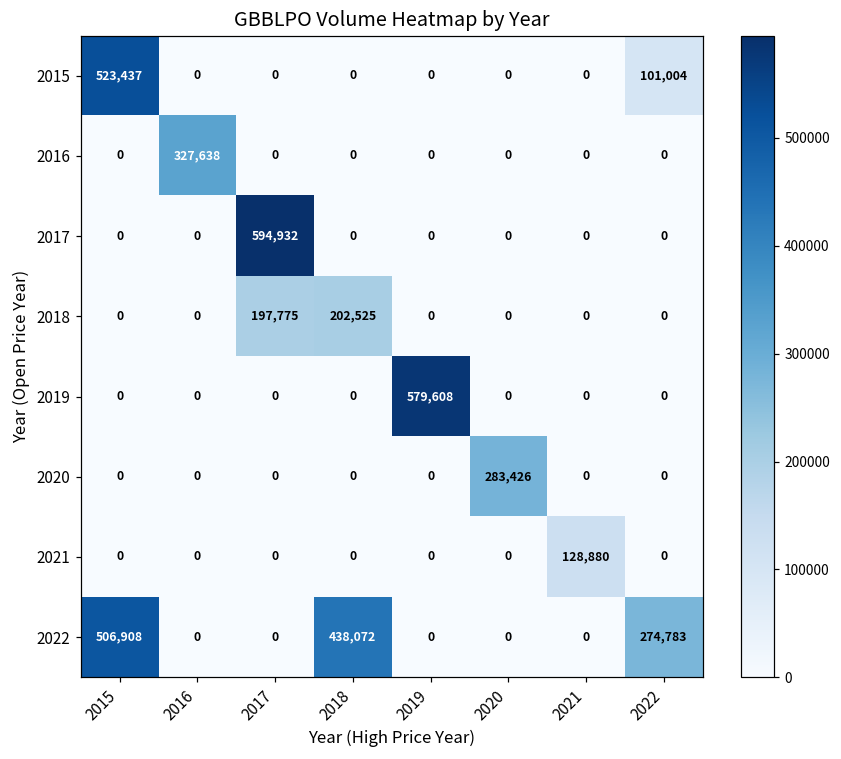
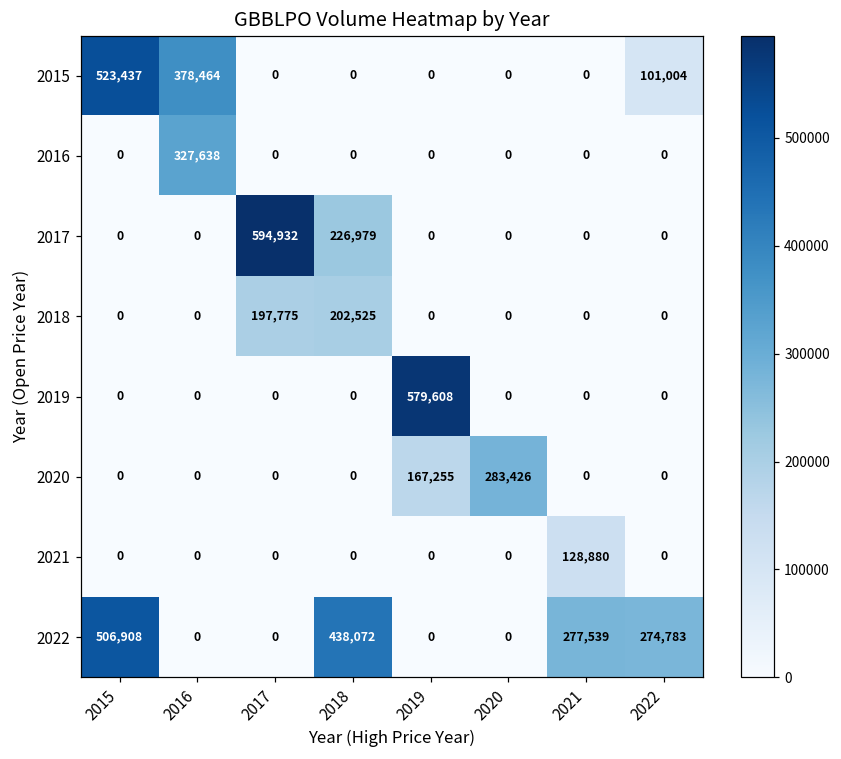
  {
    "2015": {
      "2015": "523,437",
-     "2016": "0",
+     "2016": "378,464",
      "2017": "0",
      "2018": "0",
      "2019": "0",
      "2020": "0",
      "2021": "0",
      "2022": "101,004"
    },
    "2016": {
      "2015": "0",
      "2016": "327,638",
      "2017": "0",
      "2018": "0",
      "2019": "0",
      "2020": "0",
      "2021": "0",
      "2022": "0"
    },
    "2017": {
      "2015": "0",
      "2016": "0",
      "2017": "594,932",
-     "2018": "0",
+     "2018": "226,979",
      "2019": "0",
      "2020": "0",
      "2021": "0",
      "2022": "0"
    },
    "2018": {
      "2015": "0",
      "2016": "0",
      "2017": "197,775",
      "2018": "202,525",
      "2019": "0",
      "2020": "0",
      "2021": "0",
      "2022": "0"
    },
    "2019": {
      "2015": "0",
      "2016": "0",
      "2017": "0",
      "2018": "0",
      "2019": "579,608",
      "2020": "0",
      "2021": "0",
      "2022": "0"
    },
    "2020": {
      "2015": "0",
      "2016": "0",
      "2017": "0",
      "2018": "0",
-     "2019": "0",
+     "2019": "167,255",
      "2020": "283,426",
      "2021": "0",
      "2022": "0"
    },
    "2021": {
      "2015": "0",
      "2016": "0",
      "2017": "0",
      "2018": "0",
      "2019": "0",
      "2020": "0",
      "2021": "128,880",
      "2022": "0"
    },
    "2022": {
      "2015": "506,908",
      "2016": "0",
      "2017": "0",
      "2018": "438,072",
      "2019": "0",
      "2020": "0",
-     "2021": "0",
+     "2021": "277,539",
      "2022": "274,783"
    }
  }
